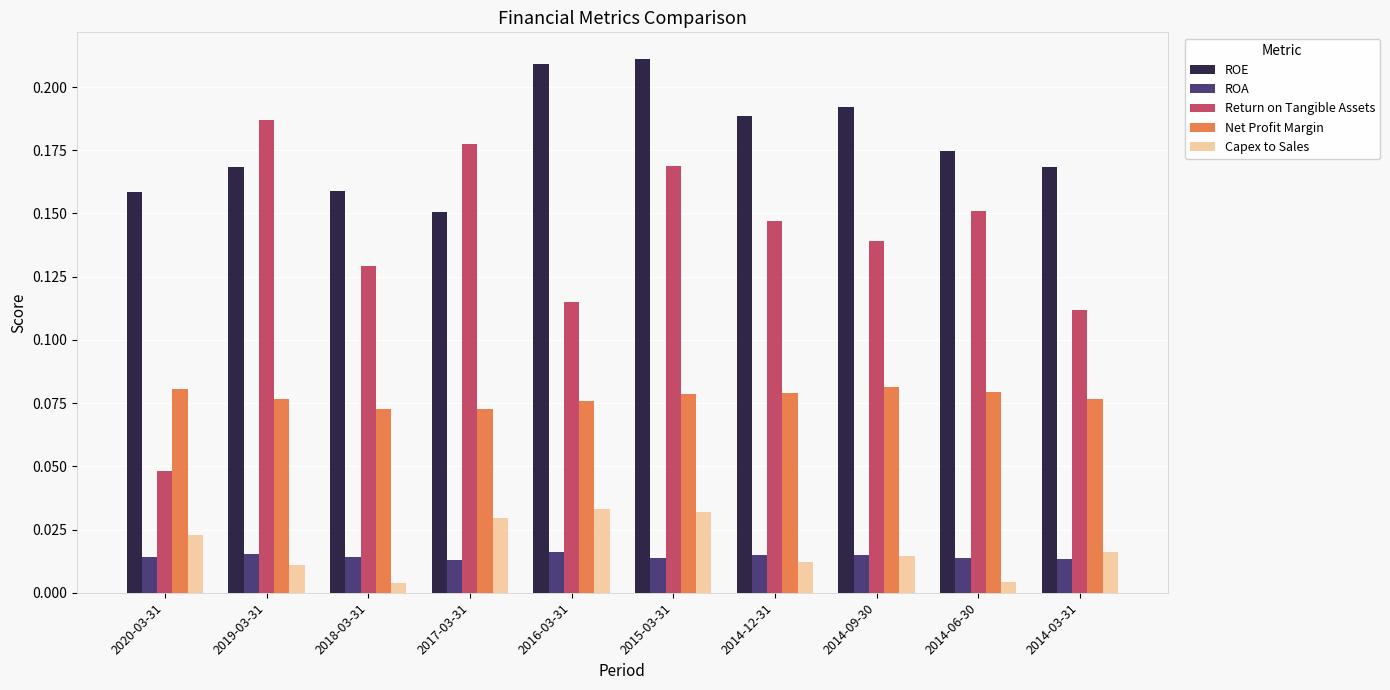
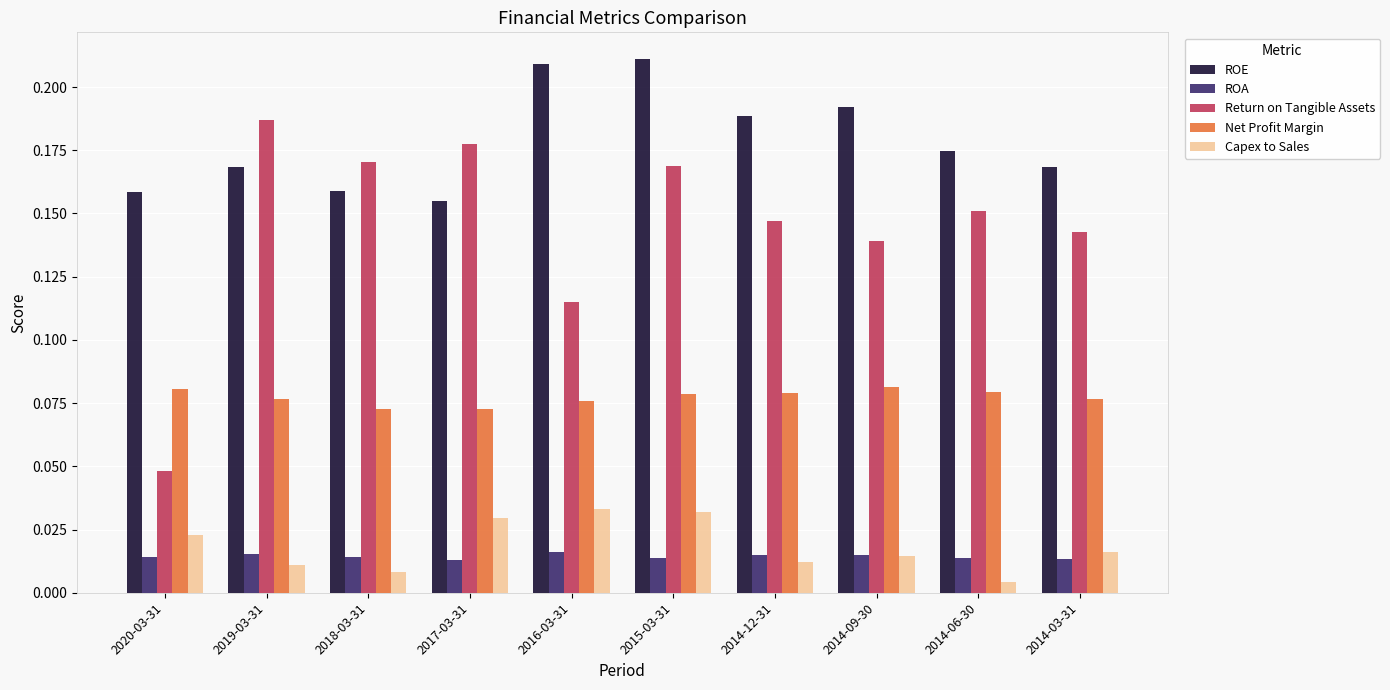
  {
    "ROE": {
      "2020-03-31": 0.159,
      "2019-03-31": 0.169,
      "2018-03-31": 0.159,
-     "2017-03-31": 0.151,
+     "2017-03-31": 0.155,
      "2016-03-31": 0.209,
      "2015-03-31": 0.211,
      "2014-12-31": 0.189,
      "2014-09-30": 0.192,
      "2014-06-30": 0.175,
      "2014-03-31": 0.168
    },
    "ROA": {
      "2020-03-31": 0.014,
      "2019-03-31": 0.015,
      "2018-03-31": 0.014,
      "2017-03-31": 0.013,
      "2016-03-31": 0.016,
      "2015-03-31": 0.014,
      "2014-12-31": 0.015,
      "2014-09-30": 0.015,
      "2014-06-30": 0.014,
      "2014-03-31": 0.013
    },
    "Return on Tangible Assets": {
      "2020-03-31": 0.048,
      "2019-03-31": 0.187,
-     "2018-03-31": 0.129,
+     "2018-03-31": 0.170,
      "2017-03-31": 0.178,
      "2016-03-31": 0.115,
      "2015-03-31": 0.169,
      "2014-12-31": 0.147,
      "2014-09-30": 0.139,
      "2014-06-30": 0.151,
-     "2014-03-31": 0.112
+     "2014-03-31": 0.143
    },
    "Net Profit Margin": {
      "2020-03-31": 0.080,
      "2019-03-31": 0.077,
      "2018-03-31": 0.073,
      "2017-03-31": 0.073,
      "2016-03-31": 0.076,
      "2015-03-31": 0.079,
      "2014-12-31": 0.079,
      "2014-09-30": 0.081,
      "2014-06-30": 0.079,
      "2014-03-31": 0.077
    },
    "Capex to Sales": {
      "2020-03-31": 0.023,
      "2019-03-31": 0.011,
-     "2018-03-31": 0.004,
+     "2018-03-31": 0.008,
      "2017-03-31": 0.030,
      "2016-03-31": 0.033,
      "2015-03-31": 0.032,
      "2014-12-31": 0.012,
      "2014-09-30": 0.015,
      "2014-06-30": 0.004,
      "2014-03-31": 0.016
    }
  }
